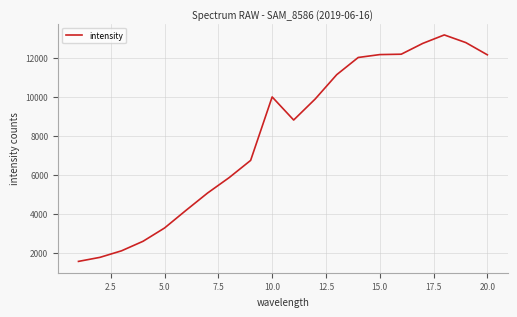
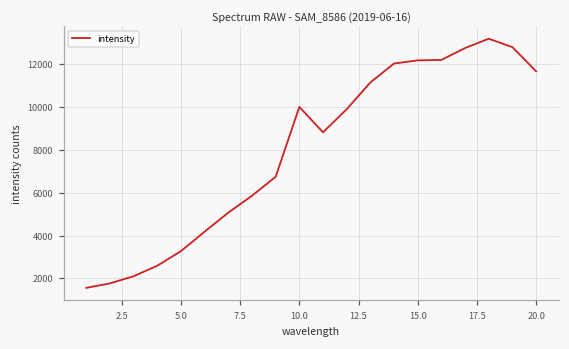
  {
    "5.0": 3300,
    "10.0": 10000,
    "15.0": 12200,
-   "20.0": 12200
+   "20.0": 11700
  }
